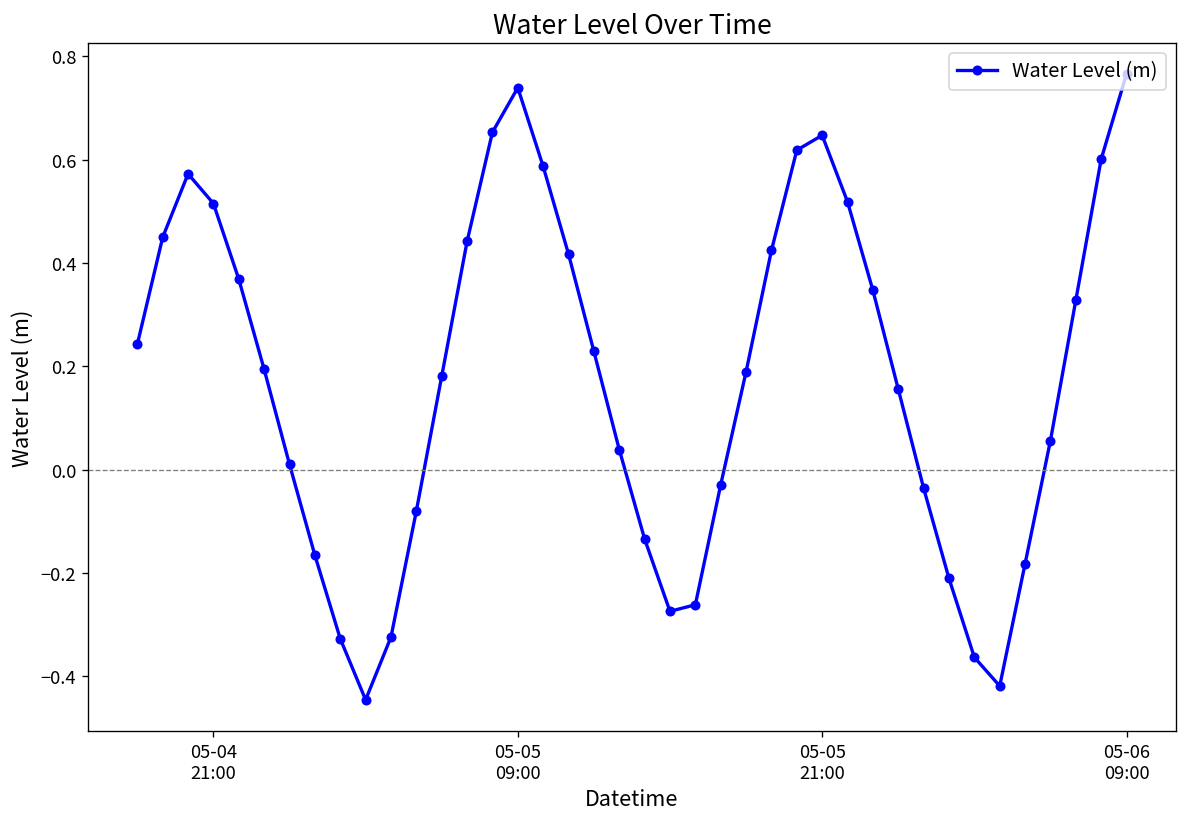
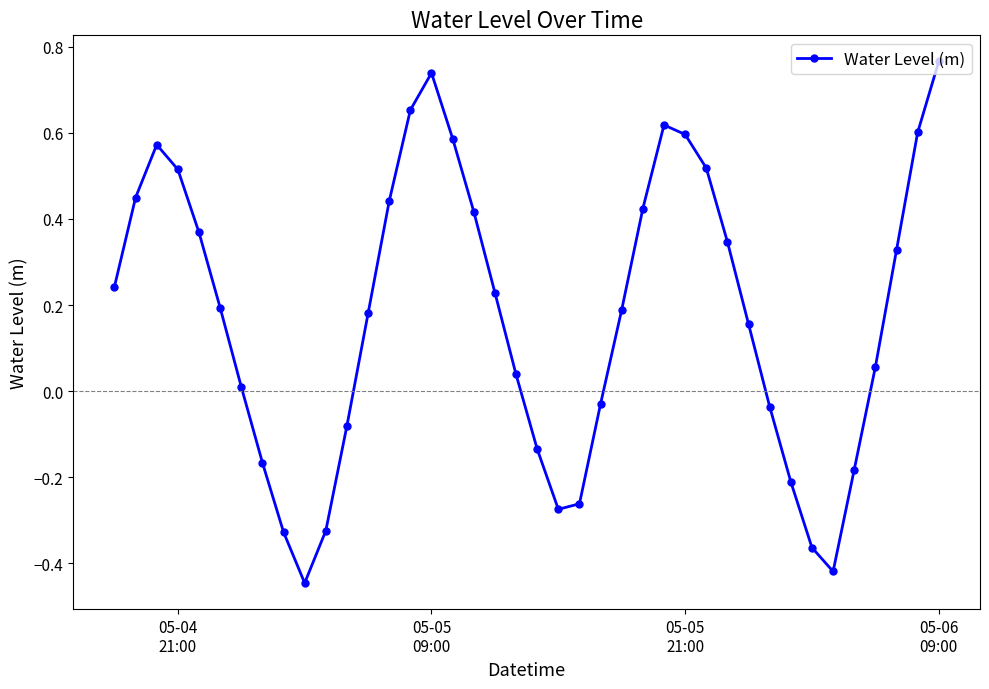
  {
    "05-04 21:00": 0.52,
    "05-05 09:00": 0.74,
-   "05-05 21:00": 0.65
+   "05-05 21:00": 0.60
  }
